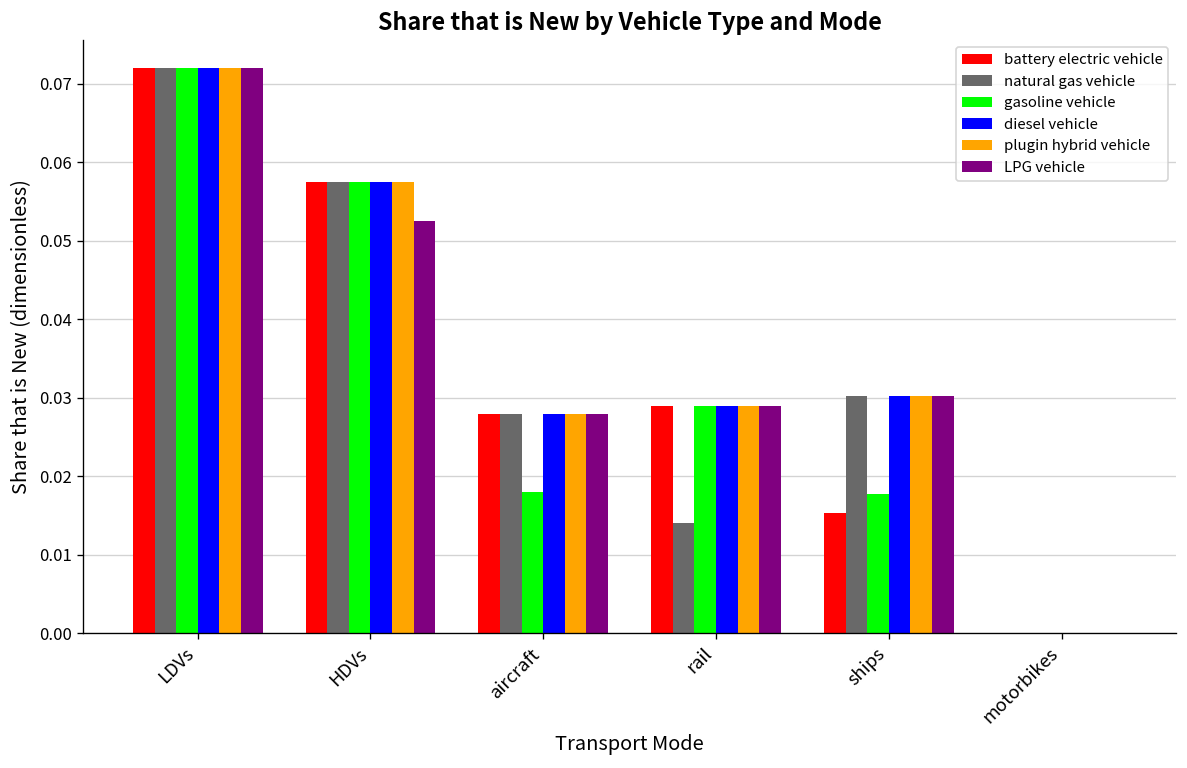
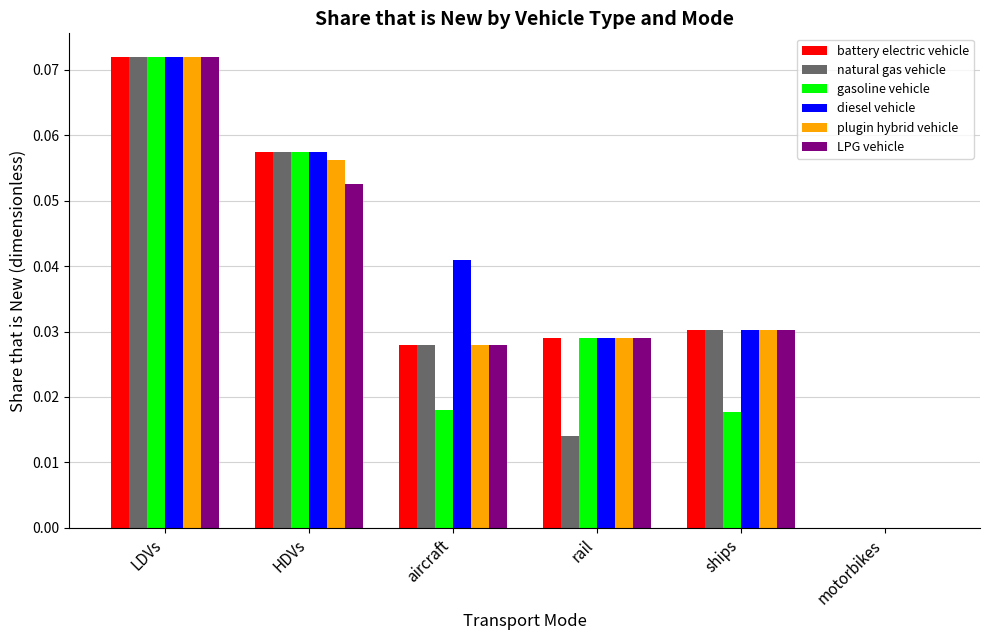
  {
    "battery electric vehicle": {
      "LDVs": 0.072,
      "HDVs": 0.058,
      "aircraft": 0.028,
      "rail": 0.029,
-     "ships": 0.015,
+     "ships": 0.030,
      "motorbikes": 0.000
    },
    "natural gas vehicle": {
      "LDVs": 0.072,
      "HDVs": 0.058,
      "aircraft": 0.028,
      "rail": 0.014,
      "ships": 0.030,
      "motorbikes": 0.000
    },
    "gasoline vehicle": {
      "LDVs": 0.072,
      "HDVs": 0.058,
      "aircraft": 0.018,
      "rail": 0.029,
      "ships": 0.018,
      "motorbikes": 0.000
    },
    "diesel vehicle": {
      "LDVs": 0.072,
      "HDVs": 0.058,
-     "aircraft": 0.028,
+     "aircraft": 0.041,
      "rail": 0.029,
      "ships": 0.030,
      "motorbikes": 0.000
    },
    "plugin hybrid vehicle": {
      "LDVs": 0.072,
-     "HDVs": 0.058,
+     "HDVs": 0.056,
      "aircraft": 0.028,
      "rail": 0.029,
      "ships": 0.030,
      "motorbikes": 0.000
    },
    "LPG vehicle": {
      "LDVs": 0.072,
      "HDVs": 0.053,
      "aircraft": 0.028,
      "rail": 0.029,
      "ships": 0.030,
      "motorbikes": 0.000
    }
  }
